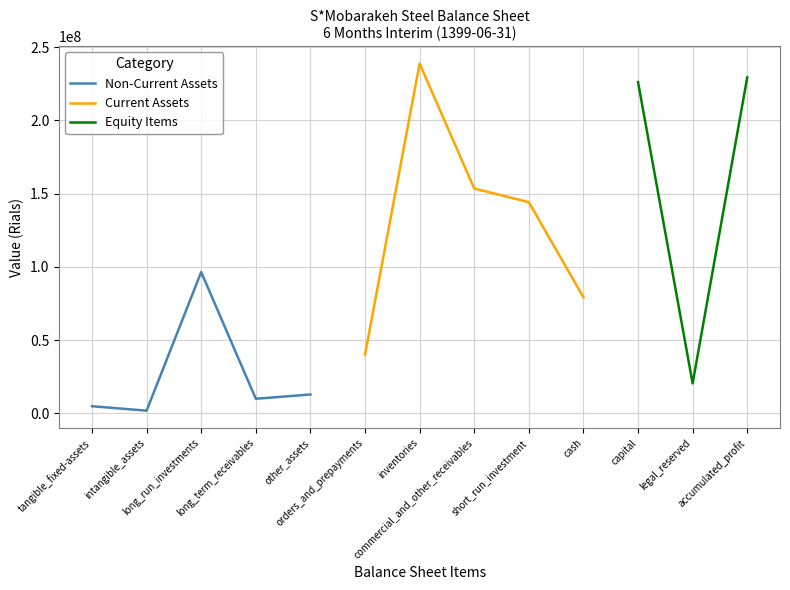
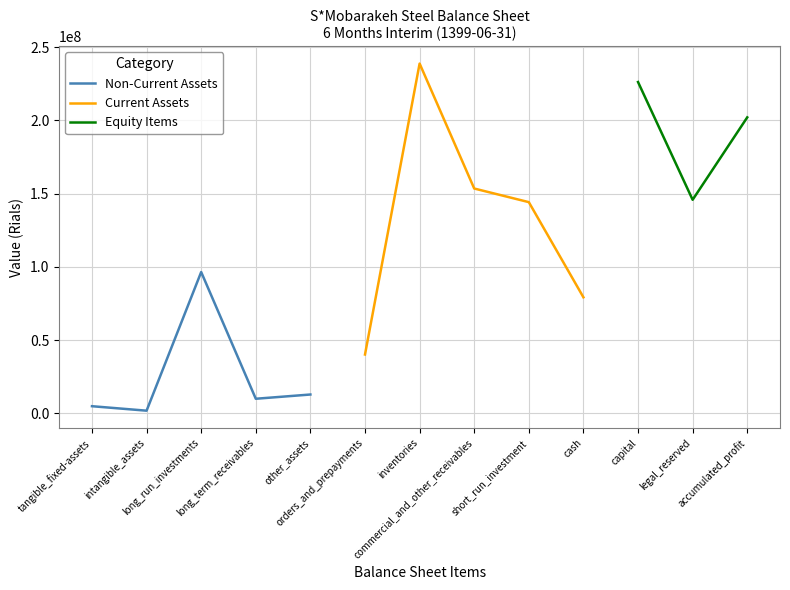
  {
    "Non-Current Assets": {
      "tangible_fixed-assets": 5000000,
      "intangible_assets": 2000000,
      "long_run_investments": 96000000,
      "long_term_receivables": 10000000,
      "other_assets": 13000000
    },
    "Current Assets": {
      "orders_and_prepayments": 40000000,
      "inventories": 239000000,
      "commercial_and_other_receivables": 153000000,
      "short_run_investment": 144000000,
      "cash": 79000000
    },
    "Equity Items": {
      "capital": 226000000,
-     "legal_reserved": 20000000,
-     "accumulated_profit": 229000000
+     "legal_reserved": 146000000,
+     "accumulated_profit": 202000000
    }
  }
